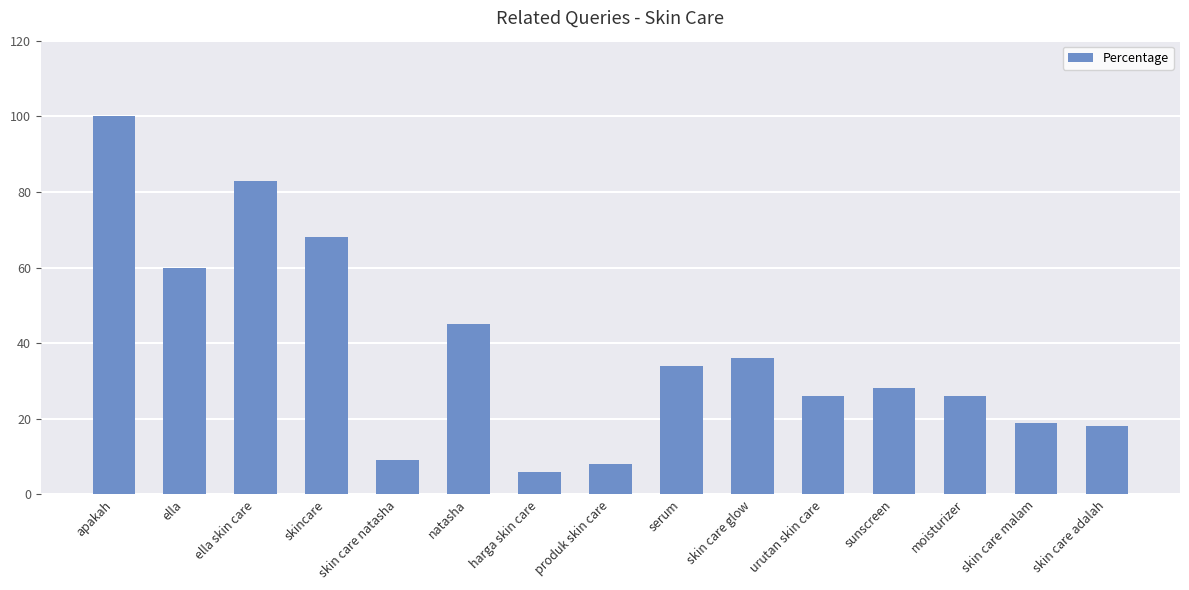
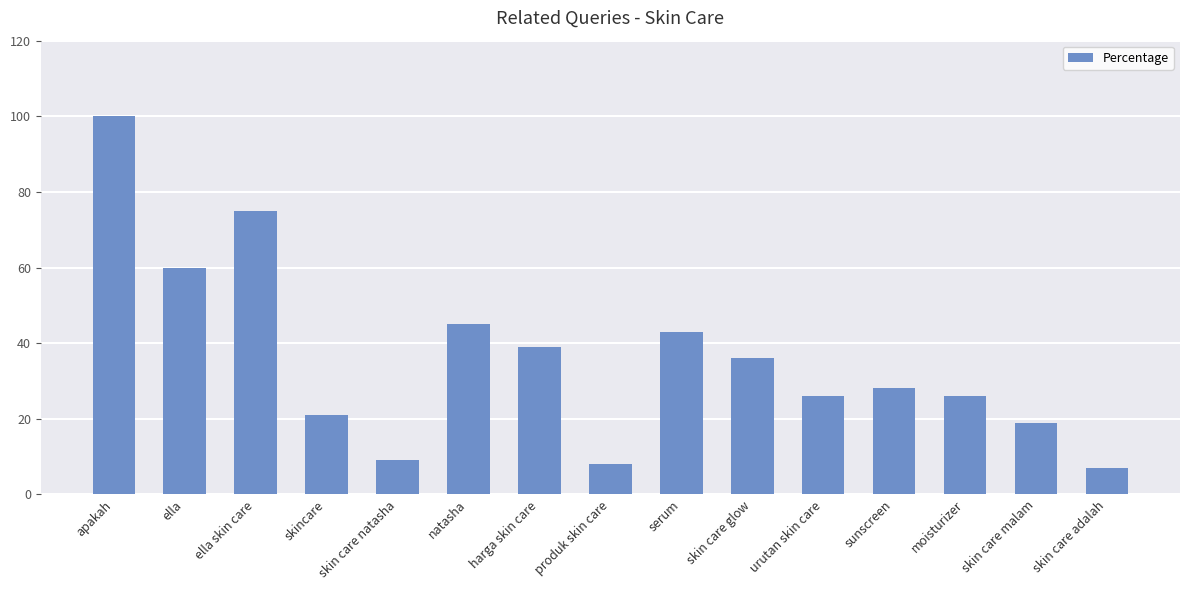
  {
    "apakah": 100,
    "ella": 60,
-   "ella skin care": 83,
-   "skincare": 68,
+   "ella skin care": 75,
+   "skincare": 21,
    "skin care natasha": 9,
    "natasha": 45,
-   "harga skin care": 6,
+   "harga skin care": 39,
    "produk skin care": 8,
-   "serum": 34,
+   "serum": 43,
    "skin care glow": 36,
    "urutan skin care": 26,
    "sunscreen": 28,
    "moisturizer": 26,
    "skin care malam": 19,
-   "skin care adalah": 18
+   "skin care adalah": 7
  }
